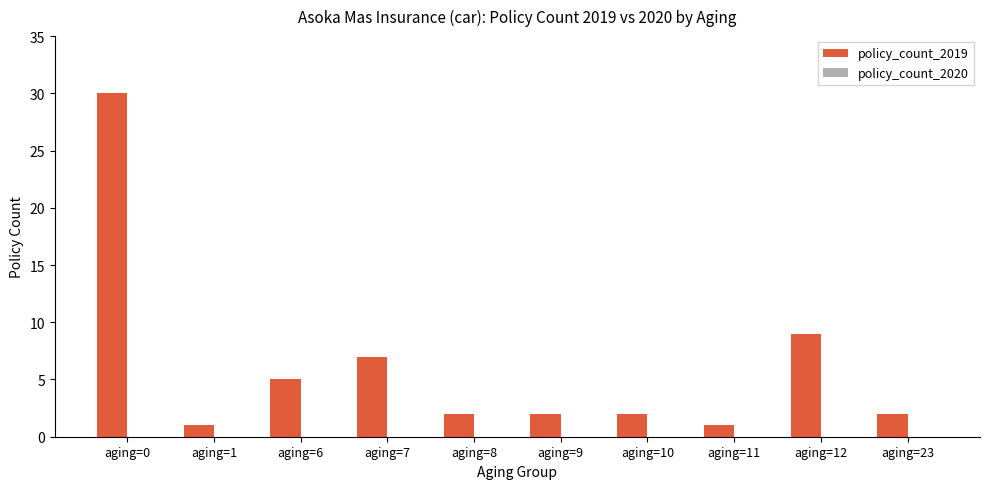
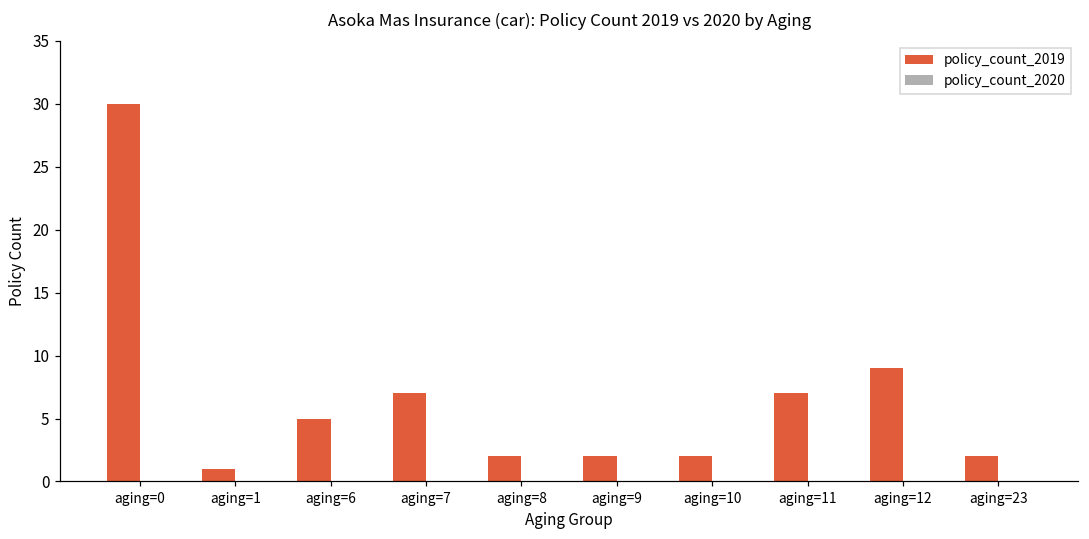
  {
    "policy_count_2019": {
      "aging=0": 30,
      "aging=1": 1,
      "aging=6": 5,
      "aging=7": 7,
      "aging=8": 2,
      "aging=9": 2,
      "aging=10": 2,
-     "aging=11": 1,
+     "aging=11": 7,
      "aging=12": 9,
      "aging=23": 2
    },
    "policy_count_2020": {
      "aging=0": 0,
      "aging=1": 0,
      "aging=6": 0,
      "aging=7": 0,
      "aging=8": 0,
      "aging=9": 0,
      "aging=10": 0,
      "aging=11": 0,
      "aging=12": 0,
      "aging=23": 0
    }
  }
